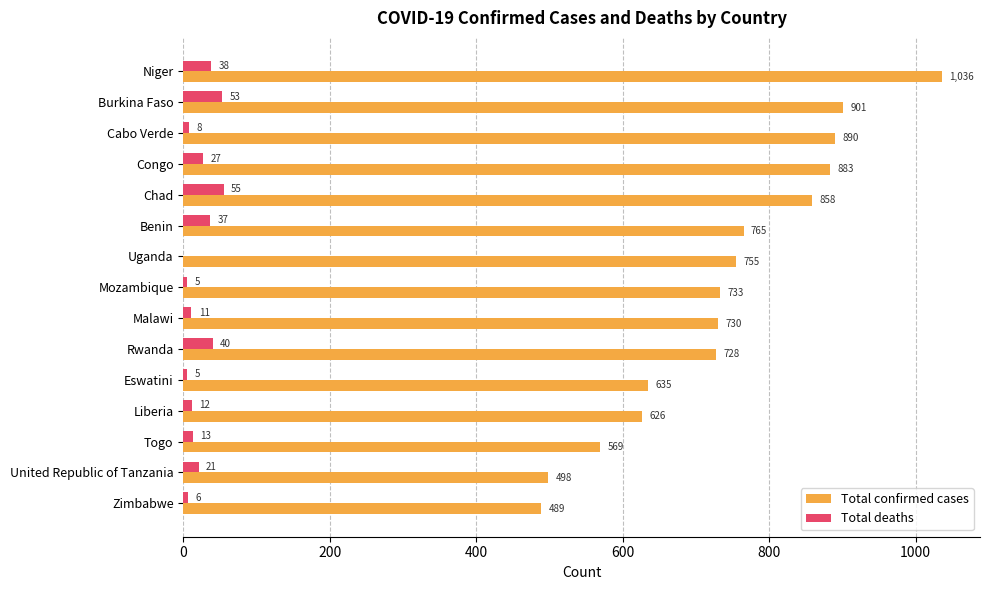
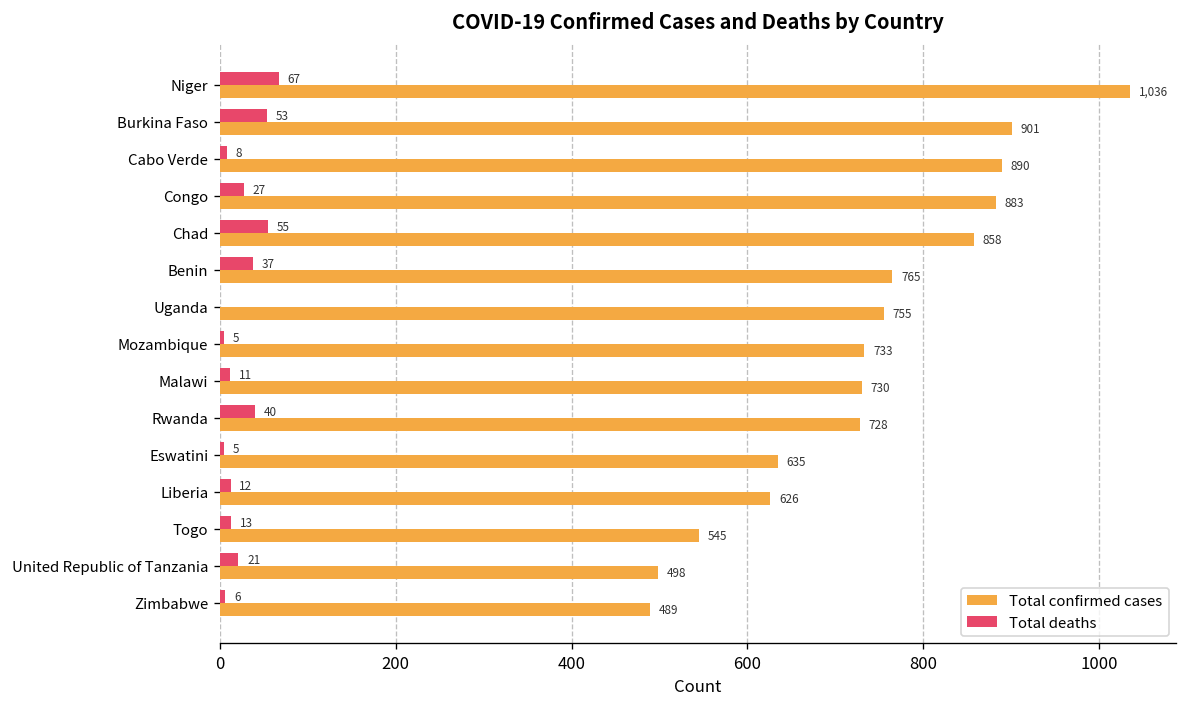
  {
    "Total confirmed cases": {
      "Niger": "1,036",
      "Burkina Faso": "901",
      "Cabo Verde": "890",
      "Congo": "883",
      "Chad": "858",
      "Benin": "765",
      "Uganda": "755",
      "Mozambique": "733",
      "Malawi": "730",
      "Rwanda": "728",
      "Eswatini": "635",
      "Liberia": "626",
-     "Togo": "569",
+     "Togo": "545",
      "United Republic of Tanzania": "498",
      "Zimbabwe": "489"
    },
    "Total deaths": {
-     "Niger": "38",
+     "Niger": "67",
      "Burkina Faso": "53",
      "Cabo Verde": "8",
      "Congo": "27",
      "Chad": "55",
      "Benin": "37",
      "Mozambique": "5",
      "Malawi": "11",
      "Rwanda": "40",
      "Eswatini": "5",
      "Liberia": "12",
      "Togo": "13",
      "United Republic of Tanzania": "21",
      "Zimbabwe": "6"
    }
  }
